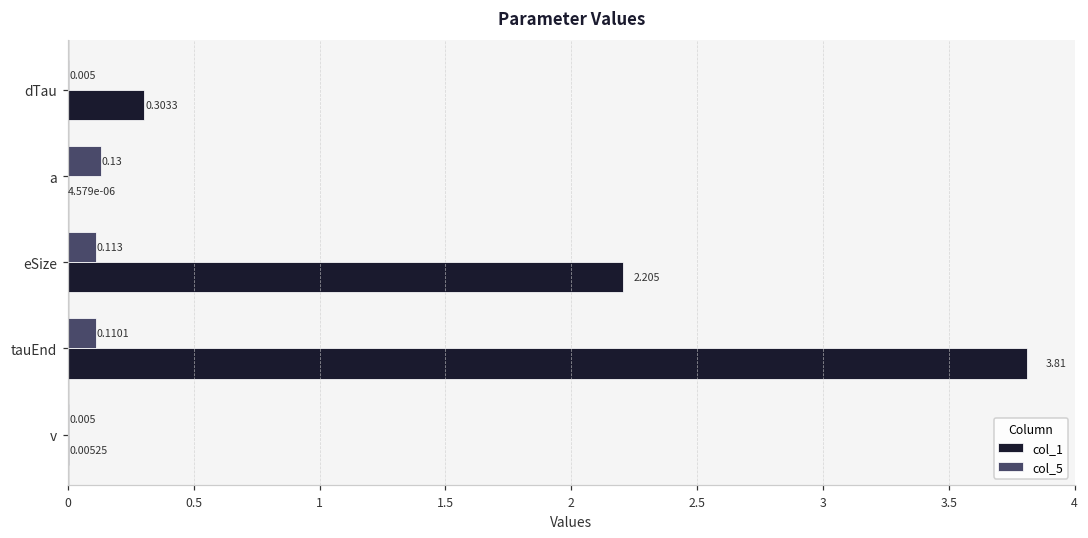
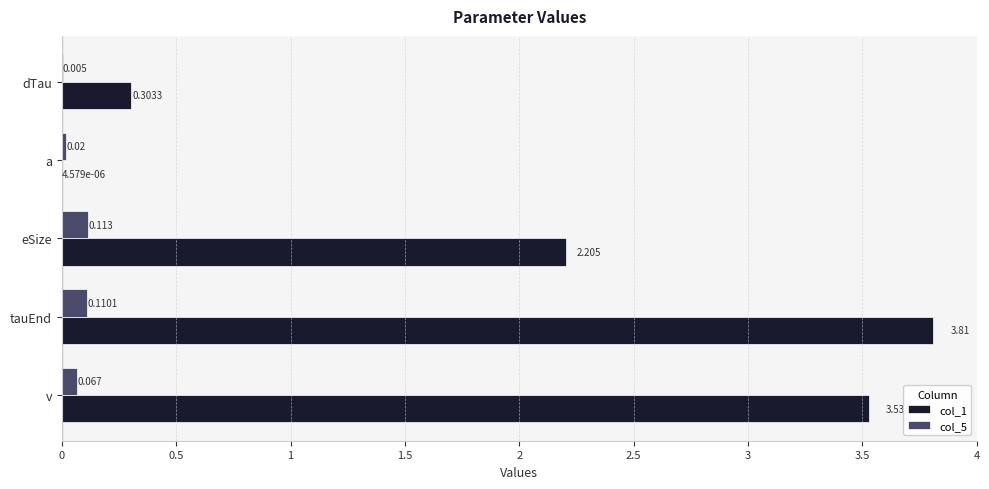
  {
    "col_1": {
      "dTau": "0.3033",
      "a": "4.579e-06",
      "eSize": "2.205",
      "tauEnd": "3.81",
-     "v": "0.00525"
+     "v": "3.53"
    },
    "col_5": {
      "dTau": "0.005",
-     "a": "0.13",
+     "a": "0.02",
      "eSize": "0.113",
      "tauEnd": "0.1101",
-     "v": "0.005"
+     "v": "0.067"
    }
  }
